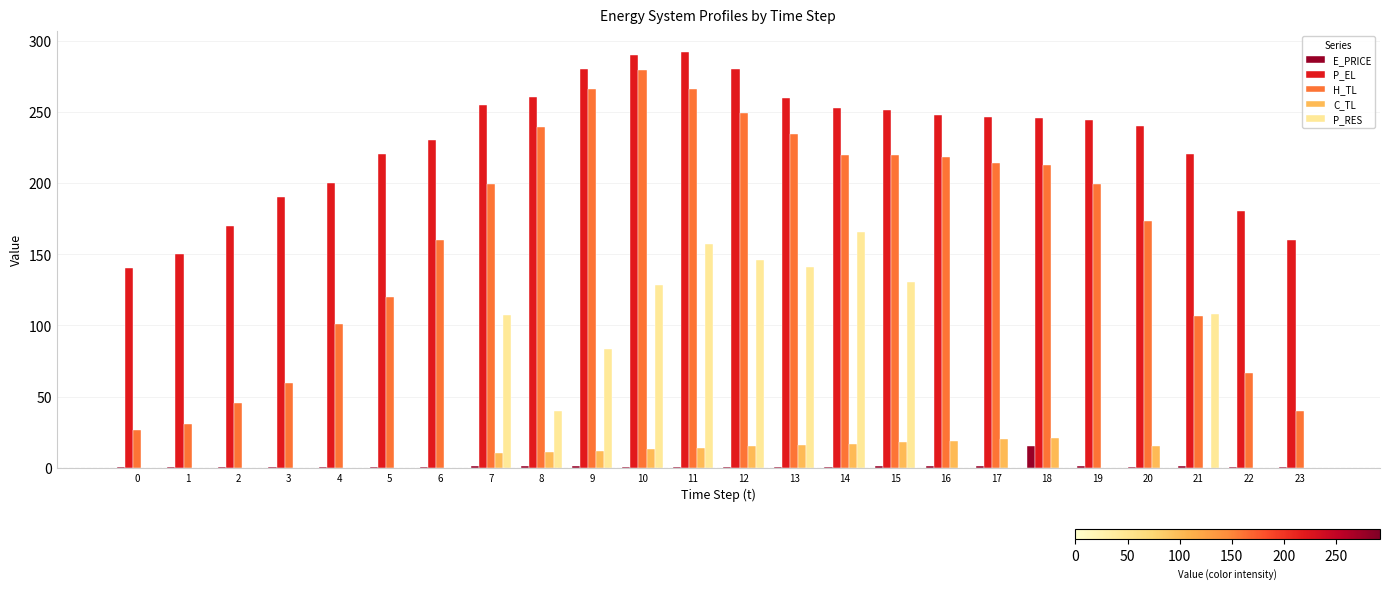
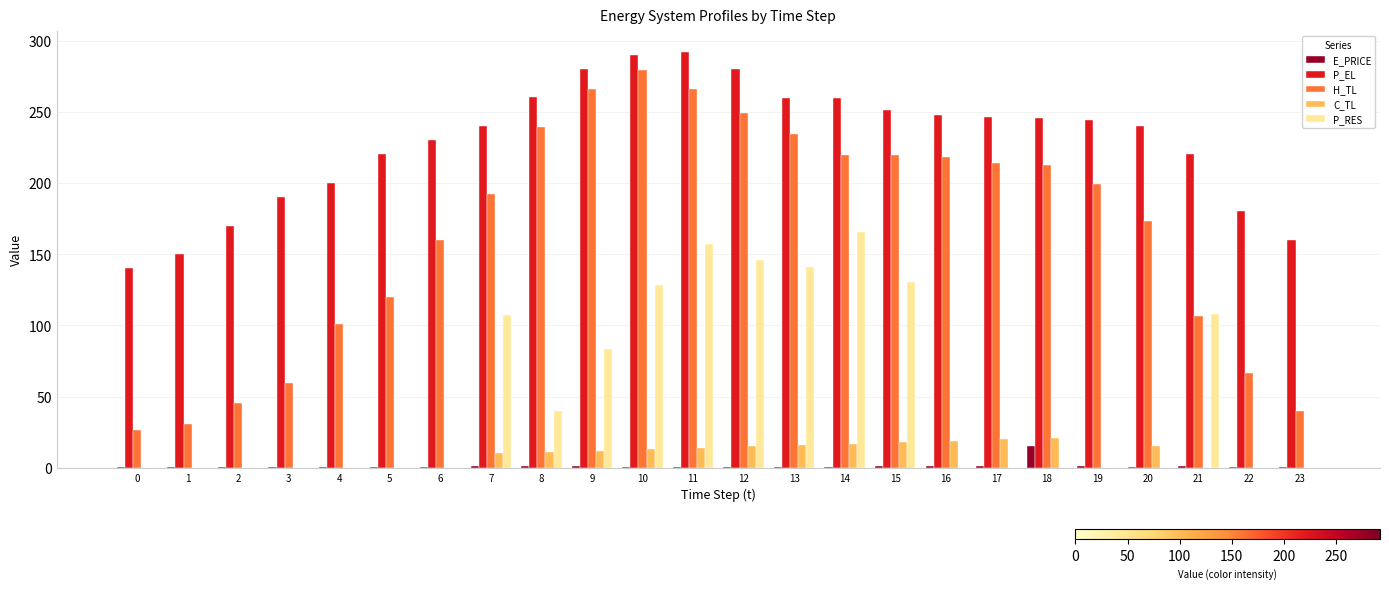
  {
    "E_PRICE": {
      "18": 15
    },
    "P_EL": {
      "0": 140,
      "1": 150,
      "2": 170,
      "3": 190,
      "4": 200,
      "5": 220,
      "6": 230,
-     "7": 254,
+     "7": 240,
      "8": 260,
      "9": 280,
      "10": 290,
      "11": 292,
      "12": 280,
      "13": 260,
-     "14": 252,
+     "14": 260,
      "15": 251,
      "16": 248,
      "17": 246,
      "18": 246,
      "19": 244,
      "20": 240,
      "21": 220,
      "22": 180,
      "23": 160
    },
    "H_TL": {
      "0": 27,
      "1": 31,
      "2": 45,
      "3": 60,
      "4": 101,
      "5": 120,
      "6": 160,
-     "7": 200,
+     "7": 192,
      "8": 239,
      "9": 266,
      "10": 279,
      "11": 266,
      "12": 249,
      "13": 234,
      "14": 219,
      "15": 219,
      "16": 218,
      "17": 214,
      "18": 213,
      "19": 200,
      "20": 173,
      "21": 106,
      "22": 66,
      "23": 40
    },
    "C_TL": {
      "0": 0,
      "1": 0,
      "2": 0,
      "3": 0,
      "4": 0,
      "5": 0,
      "6": 0,
      "7": 10,
      "8": 11,
      "9": 12,
      "10": 13,
      "11": 14,
      "12": 15,
      "13": 16,
      "14": 17,
      "15": 18,
      "16": 19,
      "17": 20,
      "18": 21,
      "19": 0,
      "20": 15,
      "21": 0,
      "22": 0,
      "23": 0
    },
    "P_RES": {
      "0": 0,
      "1": 0,
      "2": 0,
      "3": 0,
      "4": 0,
      "5": 0,
      "6": 0,
      "7": 107,
      "8": 40,
      "9": 83,
      "10": 128,
      "11": 157,
      "12": 146,
      "13": 141,
      "14": 166,
      "15": 130,
      "16": 0,
      "17": 0,
      "18": 0,
      "19": 0,
      "20": 0,
      "21": 108,
      "22": 0,
      "23": 0
    }
  }
